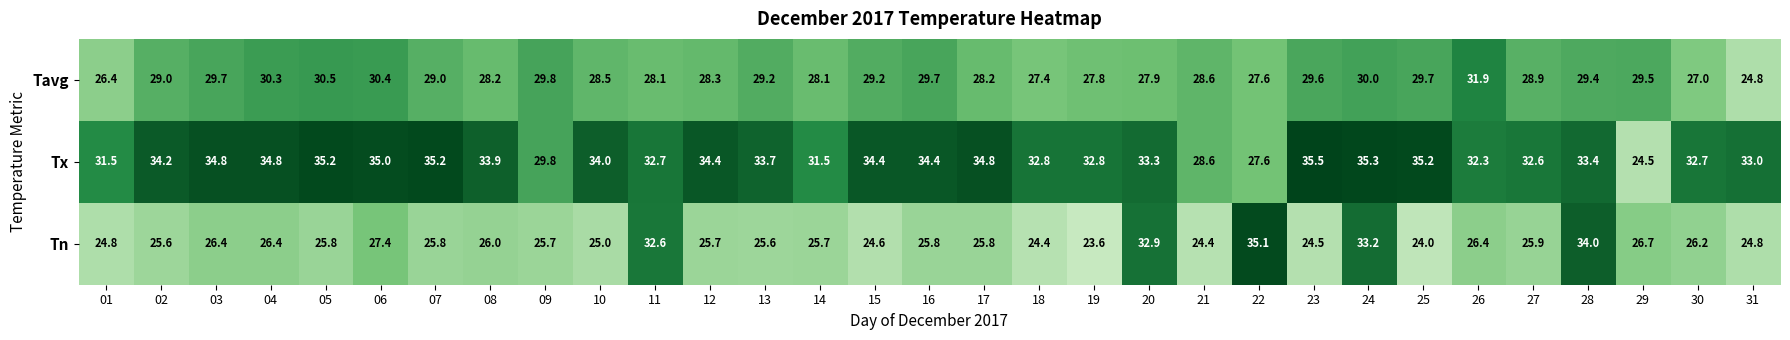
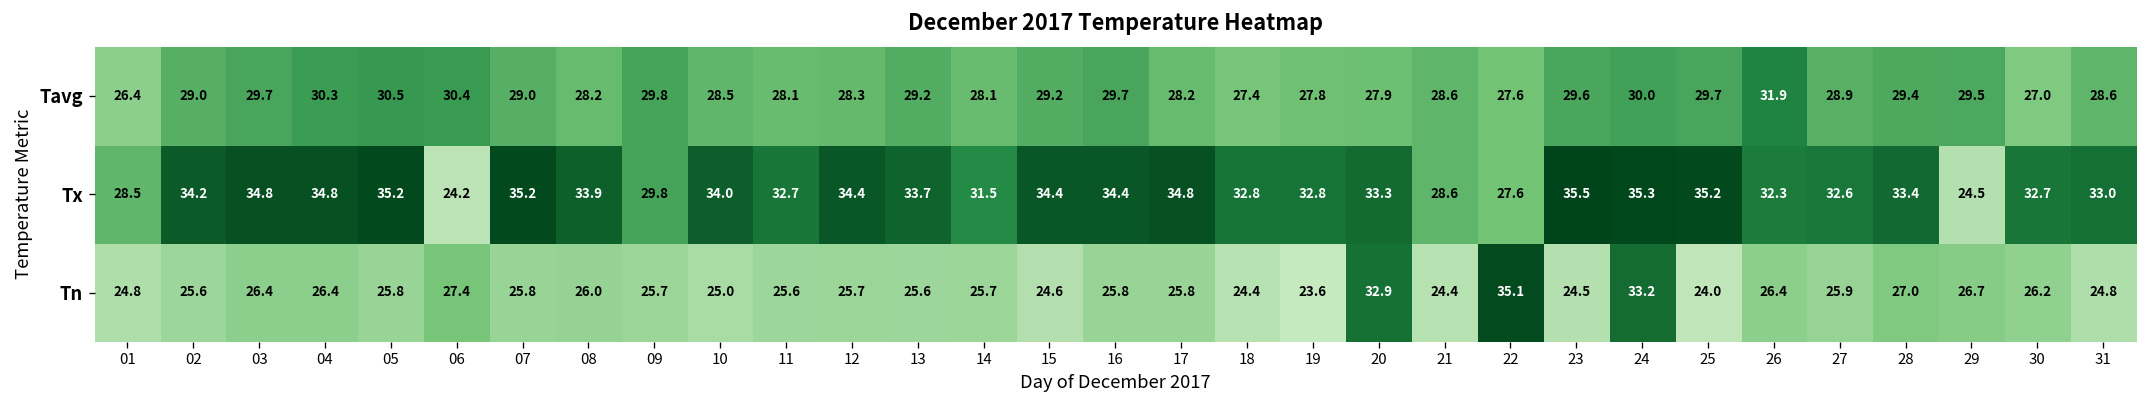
  {
    "Tavg": {
      "01": 26.4,
      "02": 29.0,
      "03": 29.7,
      "04": 30.3,
      "05": 30.5,
      "06": 30.4,
      "07": 29.0,
      "08": 28.2,
      "09": 29.8,
      "10": 28.5,
      "11": 28.1,
      "12": 28.3,
      "13": 29.2,
      "14": 28.1,
      "15": 29.2,
      "16": 29.7,
      "17": 28.2,
      "18": 27.4,
      "19": 27.8,
      "20": 27.9,
      "21": 28.6,
      "22": 27.6,
      "23": 29.6,
      "24": 30.0,
      "25": 29.7,
      "26": 31.9,
      "27": 28.9,
      "28": 29.4,
      "29": 29.5,
      "30": 27.0,
-     "31": 24.8
+     "31": 28.6
    },
    "Tx": {
-     "01": 31.5,
+     "01": 28.5,
      "02": 34.2,
      "03": 34.8,
      "04": 34.8,
      "05": 35.2,
-     "06": 35.0,
+     "06": 24.2,
      "07": 35.2,
      "08": 33.9,
      "09": 29.8,
      "10": 34.0,
      "11": 32.7,
      "12": 34.4,
      "13": 33.7,
      "14": 31.5,
      "15": 34.4,
      "16": 34.4,
      "17": 34.8,
      "18": 32.8,
      "19": 32.8,
      "20": 33.3,
      "21": 28.6,
      "22": 27.6,
      "23": 35.5,
      "24": 35.3,
      "25": 35.2,
      "26": 32.3,
      "27": 32.6,
      "28": 33.4,
      "29": 24.5,
      "30": 32.7,
      "31": 33.0
    },
    "Tn": {
      "01": 24.8,
      "02": 25.6,
      "03": 26.4,
      "04": 26.4,
      "05": 25.8,
      "06": 27.4,
      "07": 25.8,
      "08": 26.0,
      "09": 25.7,
      "10": 25.0,
-     "11": 32.6,
+     "11": 25.6,
      "12": 25.7,
      "13": 25.6,
      "14": 25.7,
      "15": 24.6,
      "16": 25.8,
      "17": 25.8,
      "18": 24.4,
      "19": 23.6,
      "20": 32.9,
      "21": 24.4,
      "22": 35.1,
      "23": 24.5,
      "24": 33.2,
      "25": 24.0,
      "26": 26.4,
      "27": 25.9,
-     "28": 34.0,
+     "28": 27.0,
      "29": 26.7,
      "30": 26.2,
      "31": 24.8
    }
  }
